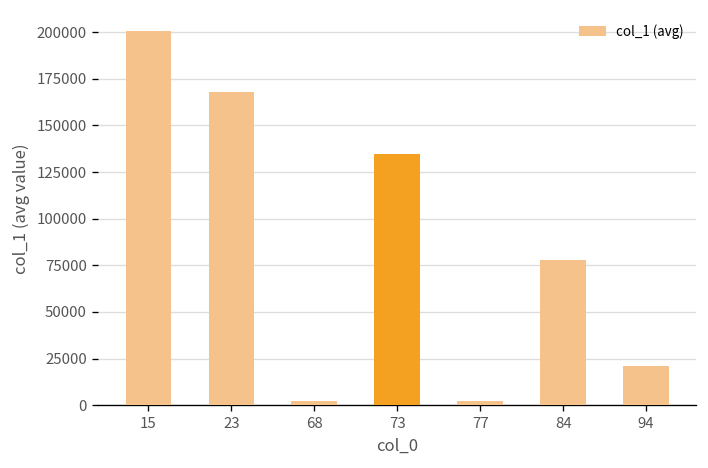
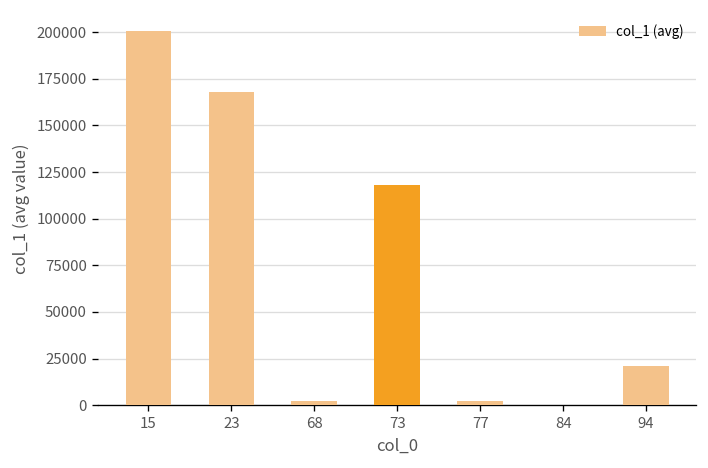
  {
    "15": 201000,
    "23": 168000,
    "68": 2000,
-   "73": 135000,
+   "73": 118000,
    "77": 2000,
-   "84": 78000,
+   "84": 0,
    "94": 21000
  }
